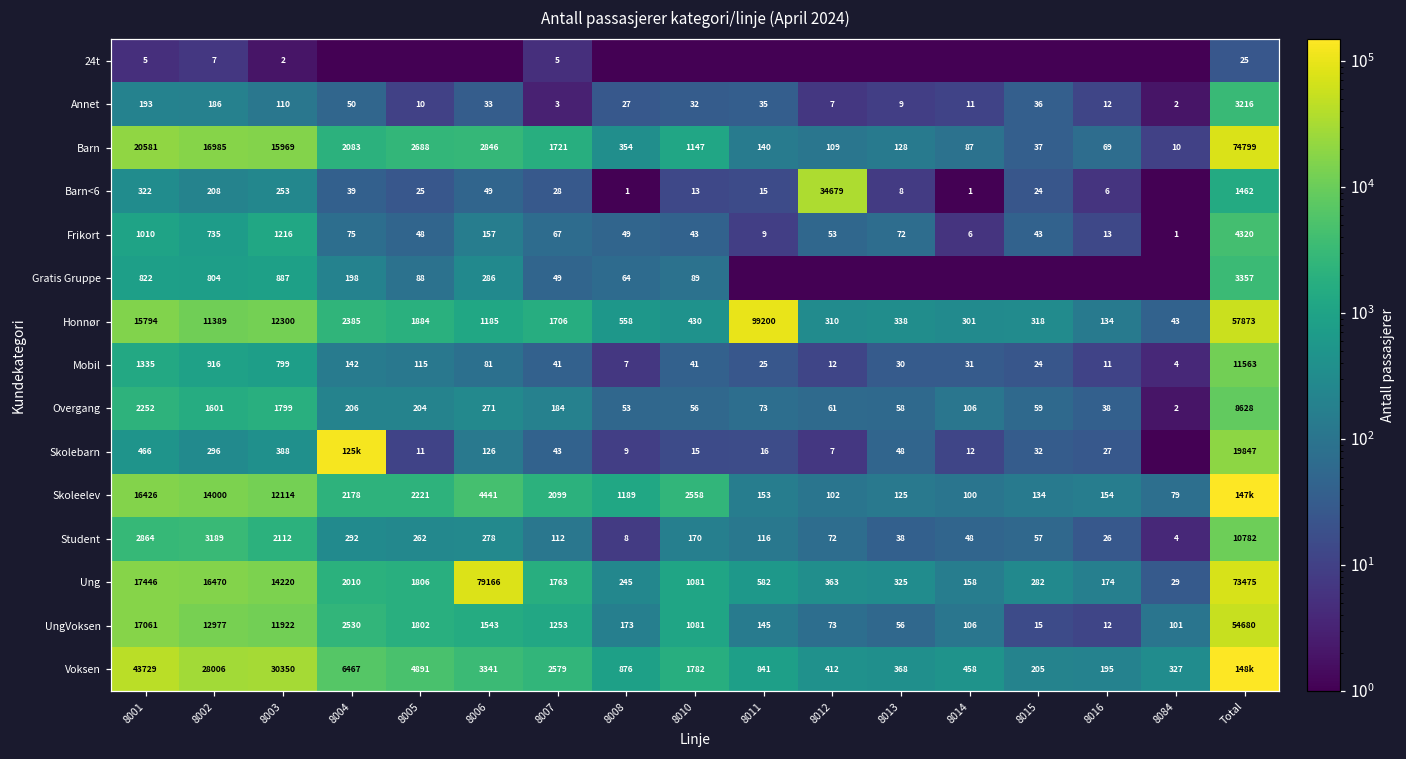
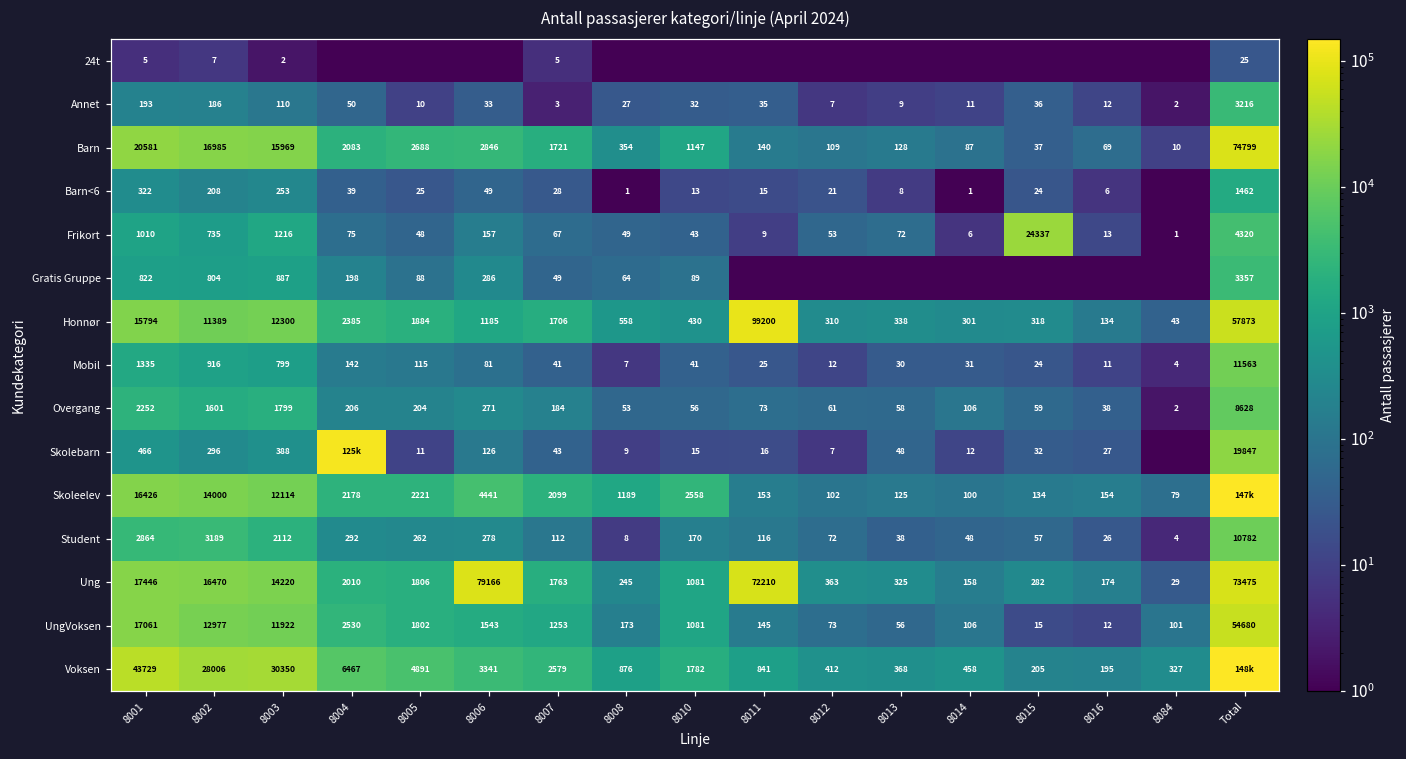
  {
    "Barn<6": {
      "8001": 322,
      "8002": 208,
      "8003": 253,
      "8004": 39,
      "8005": 25,
      "8006": 49,
      "8007": 28,
      "8008": 1,
      "8010": 13,
      "8011": 15,
-     "8012": 34679,
+     "8012": 21,
      "8013": 8,
      "8014": 1,
      "8015": 24,
      "8016": 6,
      "Total": 1462
    },
    "Frikort": {
      "8001": 1010,
      "8002": 735,
      "8003": 1216,
      "8004": 75,
      "8005": 48,
      "8006": 157,
      "8007": 67,
      "8008": 49,
      "8010": 43,
      "8011": 9,
      "8012": 53,
      "8013": 72,
      "8014": 6,
-     "8015": 43,
+     "8015": 24337,
      "8016": 13,
      "8084": 1,
      "Total": 4320
    },
    "Ung": {
      "8001": 17446,
      "8002": 16470,
      "8003": 14220,
      "8004": 2010,
      "8005": 1806,
      "8006": 79166,
      "8007": 1763,
      "8008": 245,
      "8010": 1081,
-     "8011": 582,
+     "8011": 72210,
      "8012": 363,
      "8013": 325,
      "8014": 158,
      "8015": 282,
      "8016": 174,
      "8084": 29,
      "Total": 73475
    }
  }
